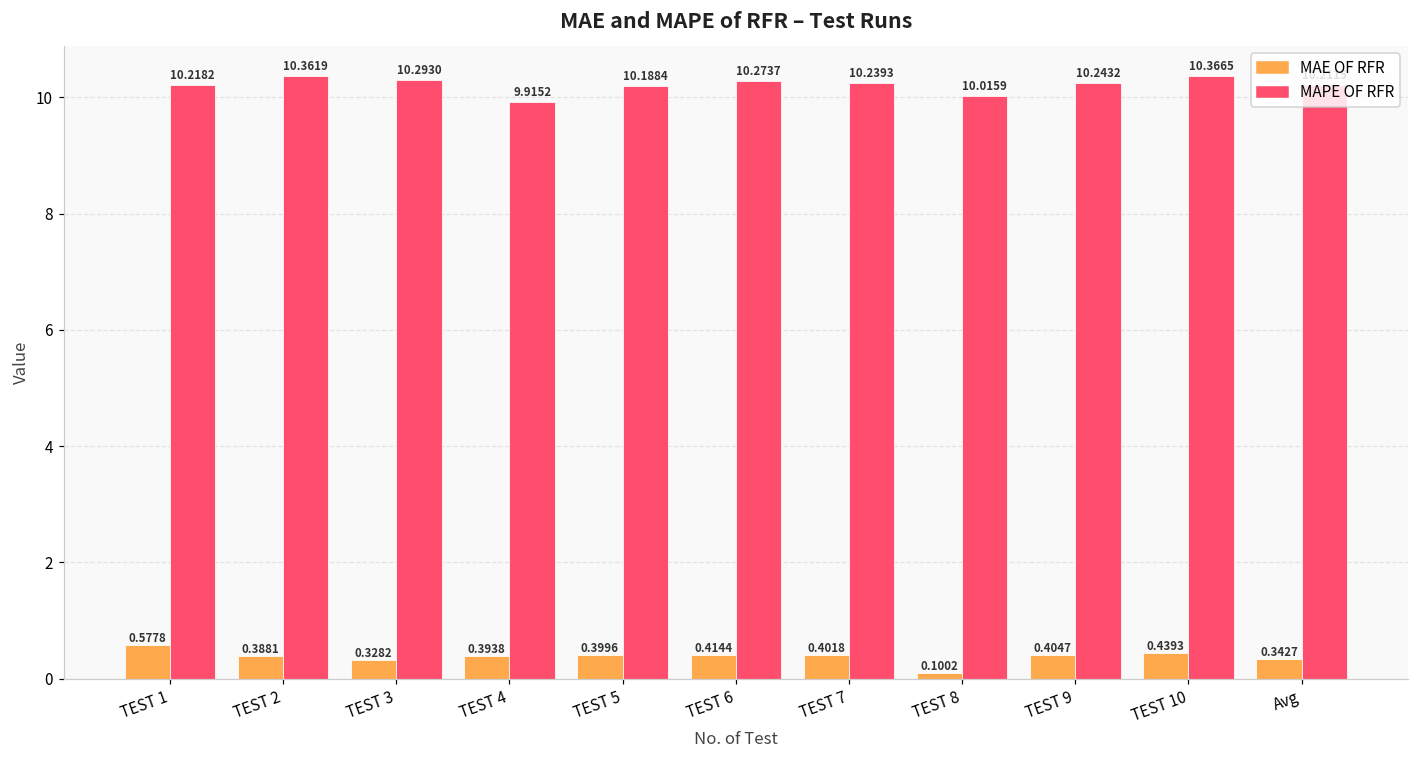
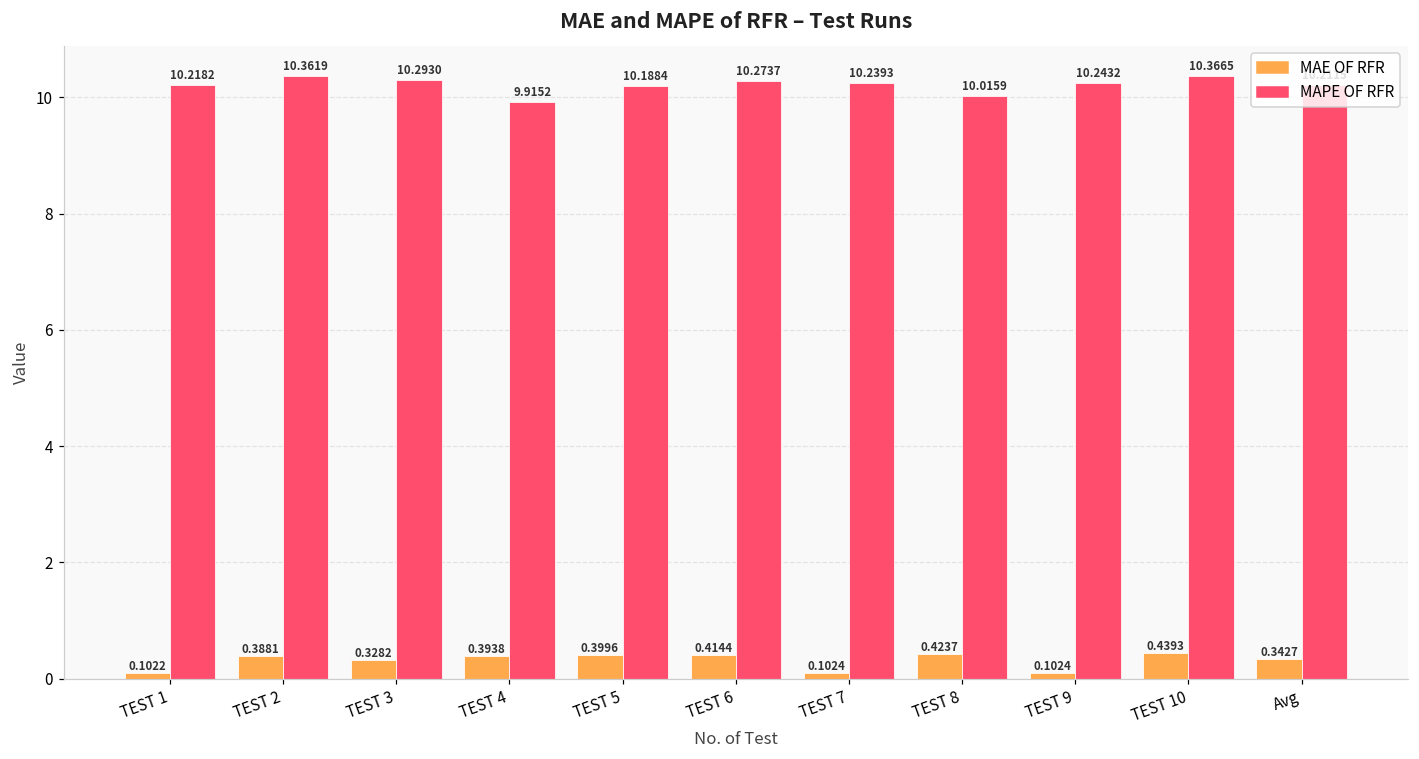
  {
    "MAE OF RFR": {
-     "TEST 1": 0.5778,
+     "TEST 1": 0.1022,
      "TEST 2": 0.3881,
      "TEST 3": 0.3282,
      "TEST 4": 0.3938,
      "TEST 5": 0.3996,
      "TEST 6": 0.4144,
-     "TEST 7": 0.4018,
-     "TEST 8": 0.1002,
-     "TEST 9": 0.4047,
+     "TEST 7": 0.1024,
+     "TEST 8": 0.4237,
+     "TEST 9": 0.1024,
      "TEST 10": 0.4393,
      "Avg": 0.3427
    },
    "MAPE OF RFR": {
      "TEST 1": 10.2182,
      "TEST 2": 10.3619,
      "TEST 3": 10.2930,
      "TEST 4": 9.9152,
      "TEST 5": 10.1884,
      "TEST 6": 10.2737,
      "TEST 7": 10.2393,
      "TEST 8": 10.0159,
      "TEST 9": 10.2432,
      "TEST 10": 10.3665
    }
  }
